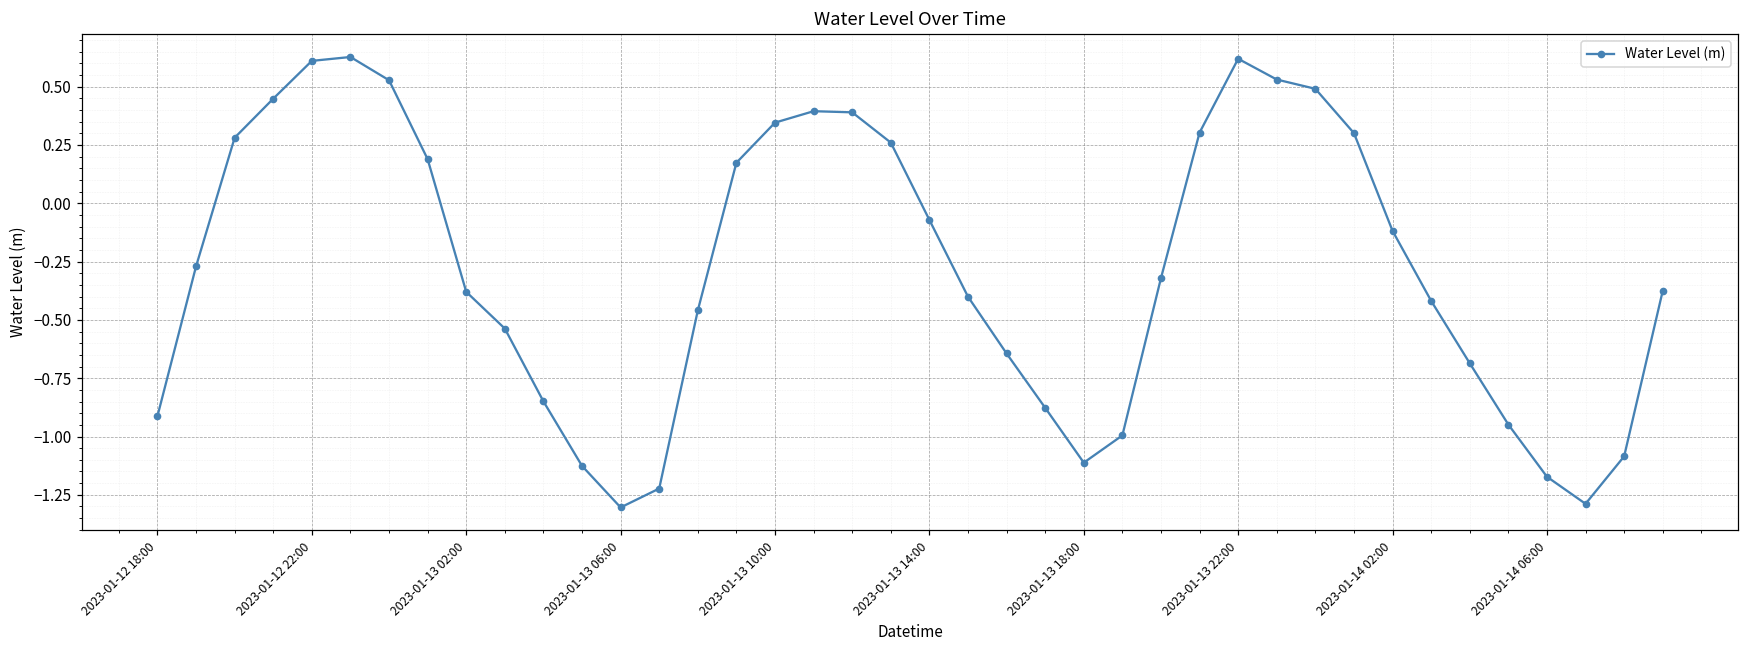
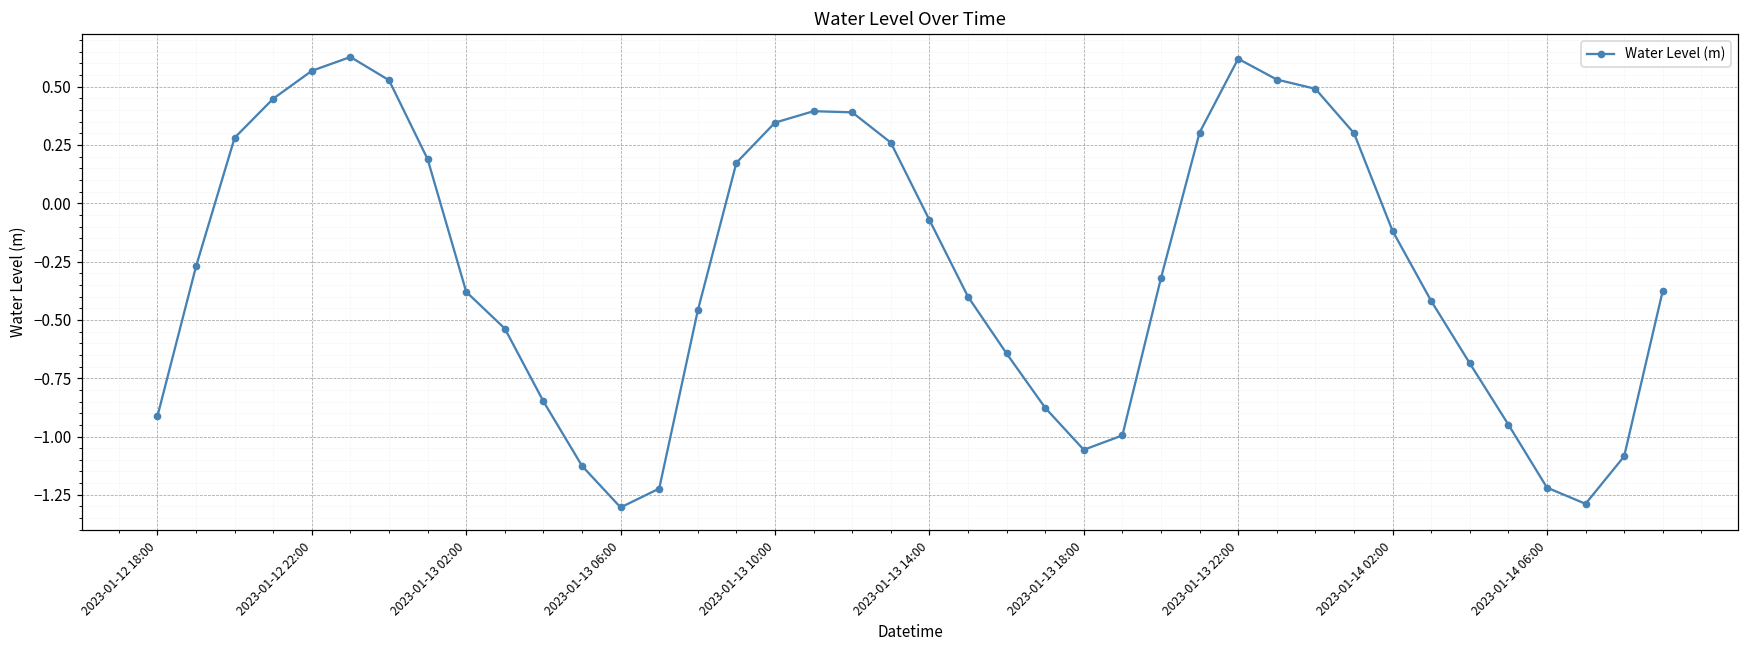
  {
    "2023-01-12 18:00": -0.91,
-   "2023-01-12 22:00": 0.61,
+   "2023-01-12 22:00": 0.57,
    "2023-01-13 02:00": -0.38,
    "2023-01-13 06:00": -1.30,
    "2023-01-13 10:00": 0.35,
    "2023-01-13 14:00": -0.07,
-   "2023-01-13 18:00": -1.11,
+   "2023-01-13 18:00": -1.06,
    "2023-01-13 22:00": 0.62,
    "2023-01-14 02:00": -0.12,
-   "2023-01-14 06:00": -1.17
+   "2023-01-14 06:00": -1.22
  }
